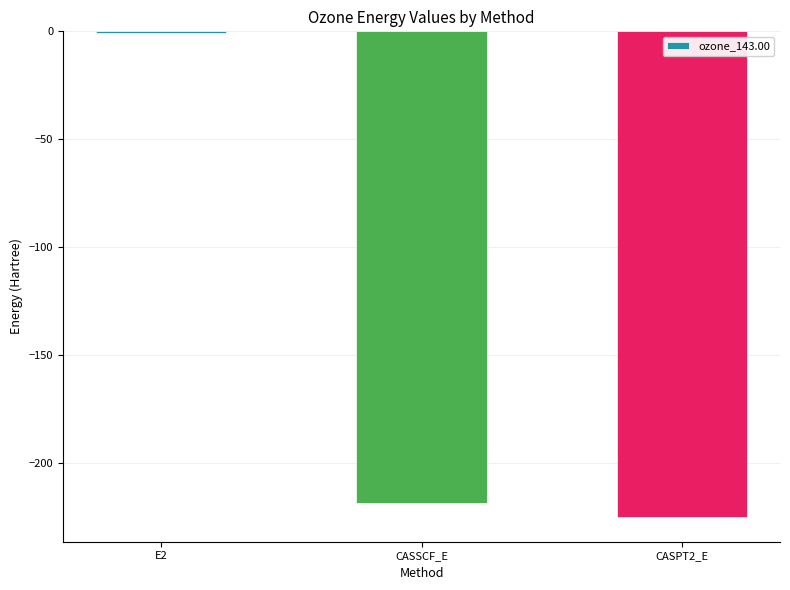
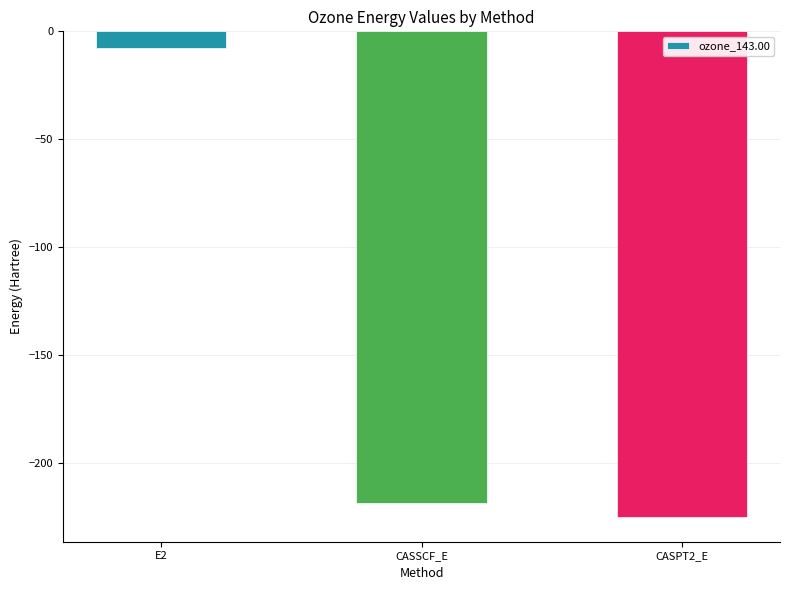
  {
-   "E2": -1,
+   "E2": -8,
    "CASSCF_E": -219,
    "CASPT2_E": -225
  }
